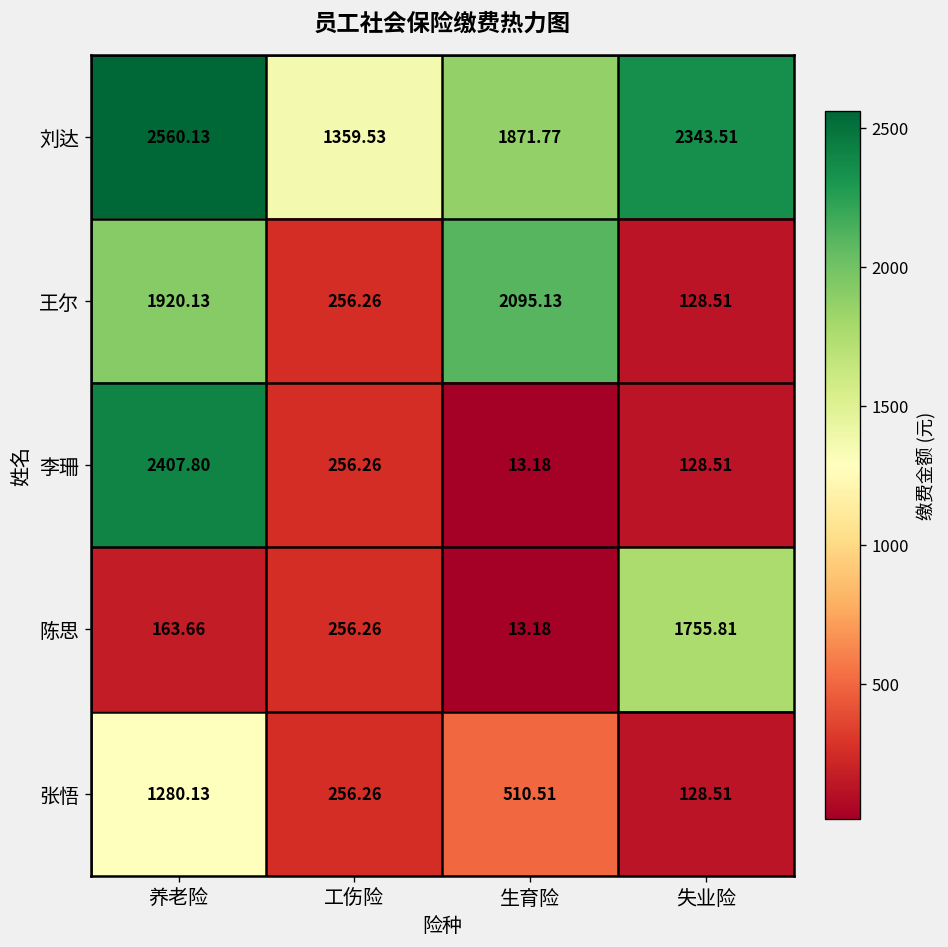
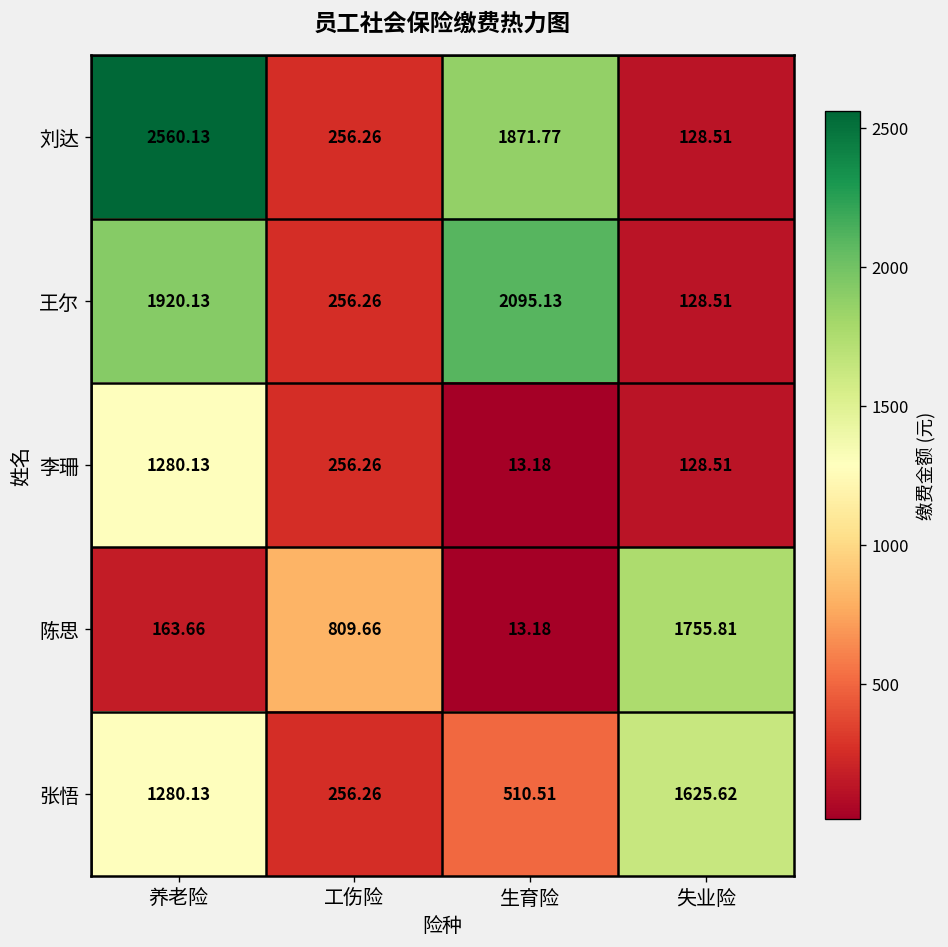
  {
    "刘达": {
      "养老险": 2560.13,
-     "工伤险": 1359.53,
+     "工伤险": 256.26,
      "生育险": 1871.77,
-     "失业险": 2343.51
+     "失业险": 128.51
    },
    "王尔": {
      "养老险": 1920.13,
      "工伤险": 256.26,
      "生育险": 2095.13,
      "失业险": 128.51
    },
    "李珊": {
-     "养老险": 2407.80,
+     "养老险": 1280.13,
      "工伤险": 256.26,
      "生育险": 13.18,
      "失业险": 128.51
    },
    "陈思": {
      "养老险": 163.66,
-     "工伤险": 256.26,
+     "工伤险": 809.66,
      "生育险": 13.18,
      "失业险": 1755.81
    },
    "张悟": {
      "养老险": 1280.13,
      "工伤险": 256.26,
      "生育险": 510.51,
-     "失业险": 128.51
+     "失业险": 1625.62
    }
  }
